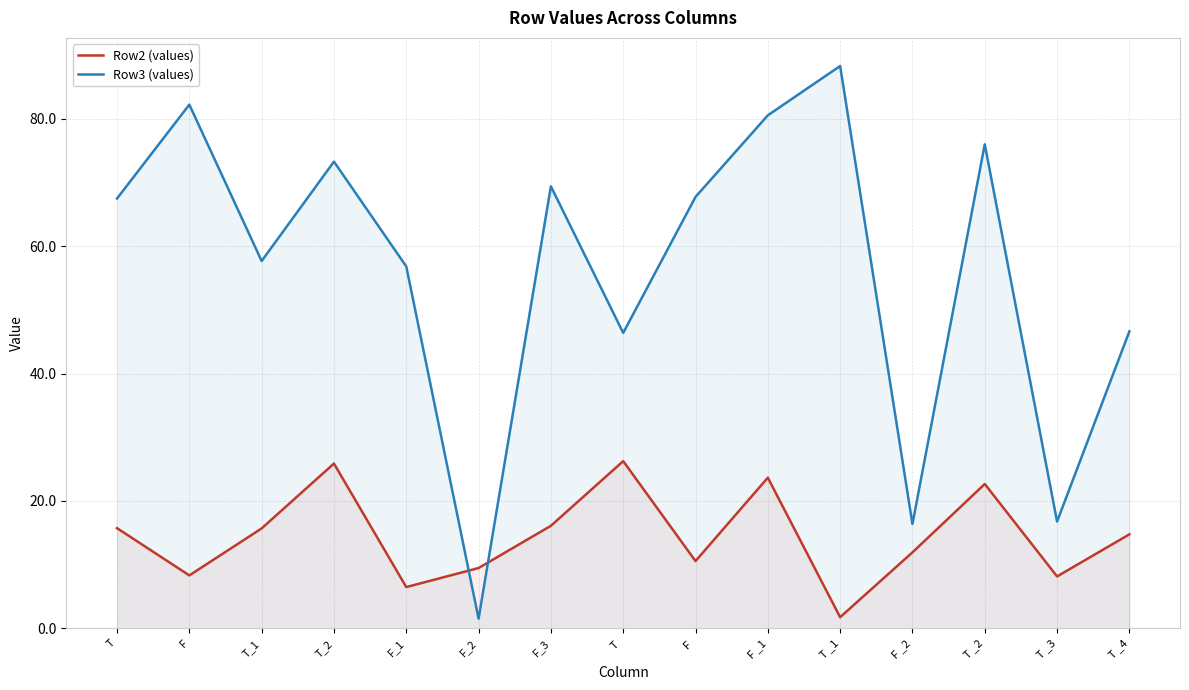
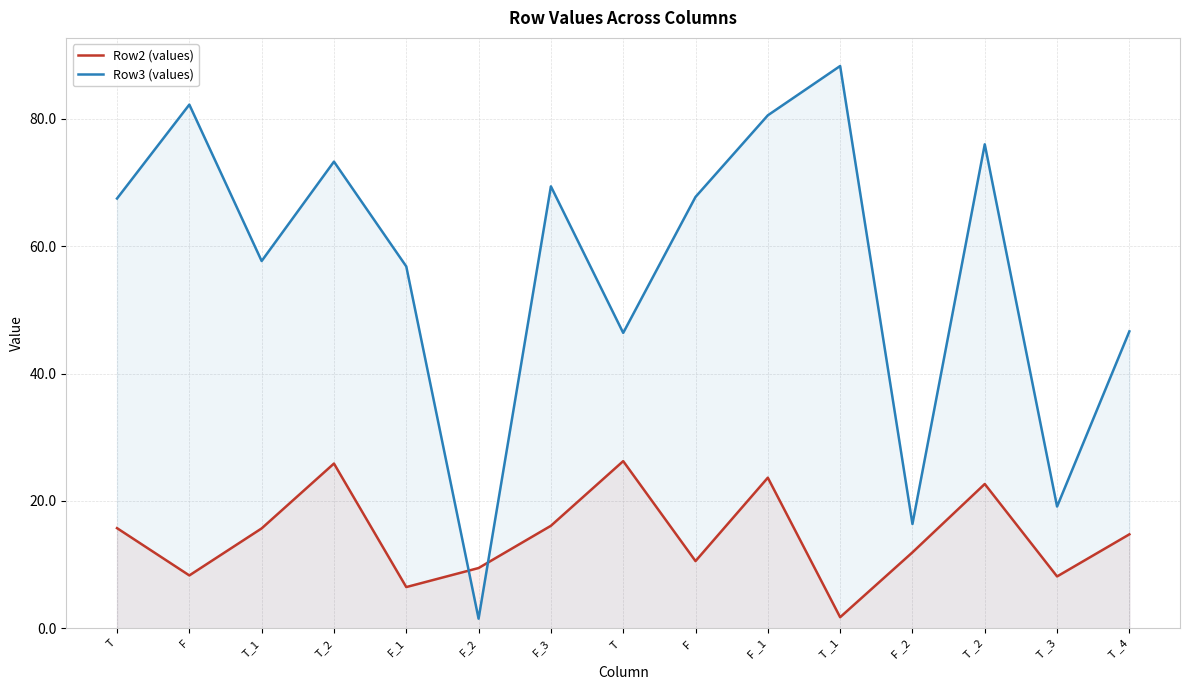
  {
    "Row2 (values)": {
      "T_1": 16,
      "T_2": 26,
      "F_1": 6,
      "F_2": 9,
      "F_3": 16,
      "F _1": 24,
      "T _1": 2,
      "F _2": 12,
      "T _2": 23,
      "T _3": 8,
      "T _4": 15
    },
    "Row3 (values)": {
      "T_1": 58,
      "T_2": 73,
      "F_1": 57,
      "F_2": 2,
      "F_3": 69,
      "F _1": 81,
      "T _1": 88,
      "F _2": 16,
      "T _2": 76,
-     "T _3": 17,
+     "T _3": 19,
      "T _4": 47
    }
  }
